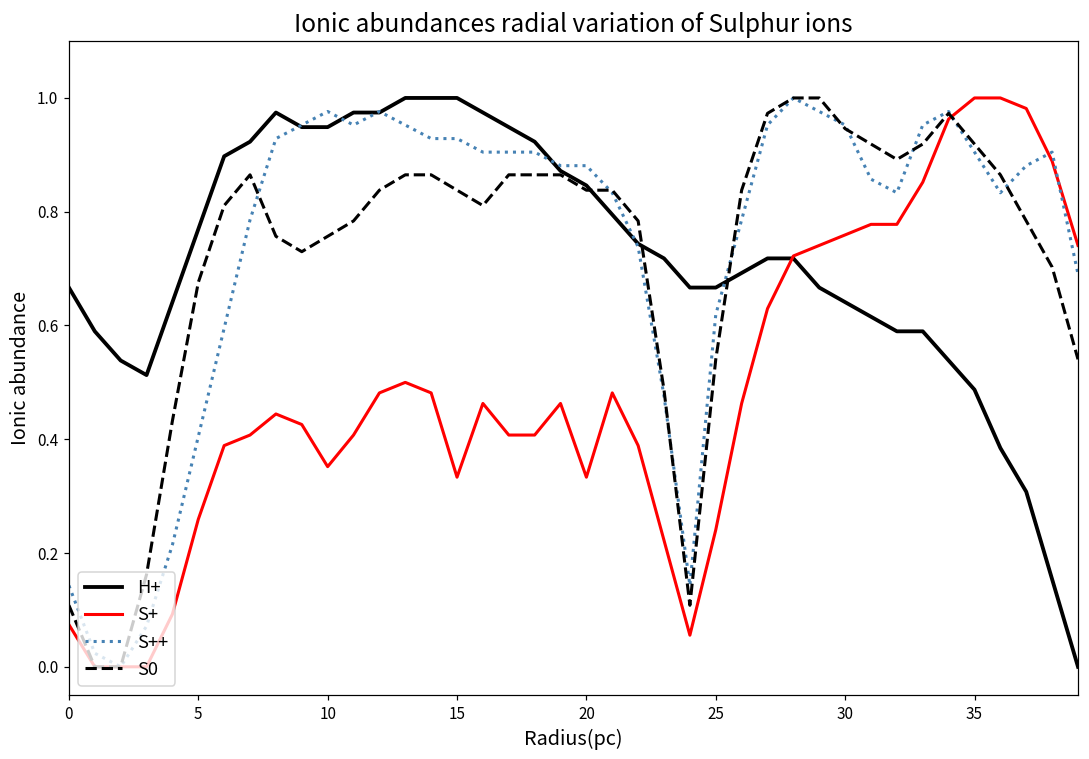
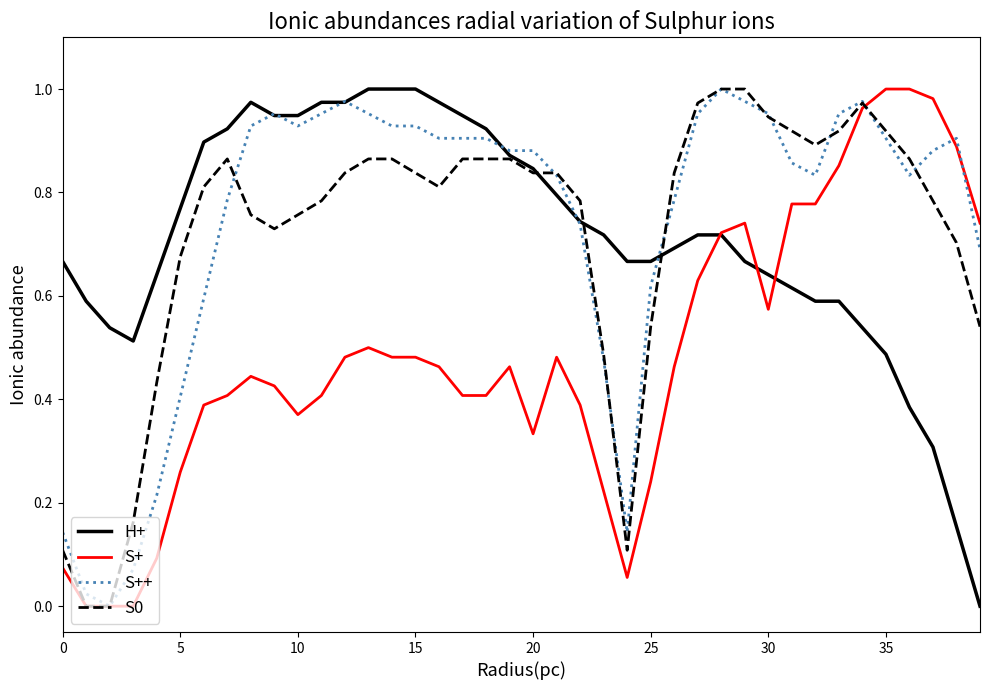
  {
    "S+": {
      "0": 0.07,
      "5": 0.26,
-     "10": 0.35,
-     "15": 0.33,
+     "10": 0.37,
+     "15": 0.48,
      "20": 0.33,
      "25": 0.24,
-     "30": 0.76,
+     "30": 0.57,
      "35": 1.00
    },
    "S++": {
      "0": 0.14,
      "5": 0.40,
-     "10": 0.98,
+     "10": 0.93,
      "15": 0.93,
      "20": 0.88,
      "25": 0.62,
      "30": 0.95,
      "35": 0.90
    }
  }
